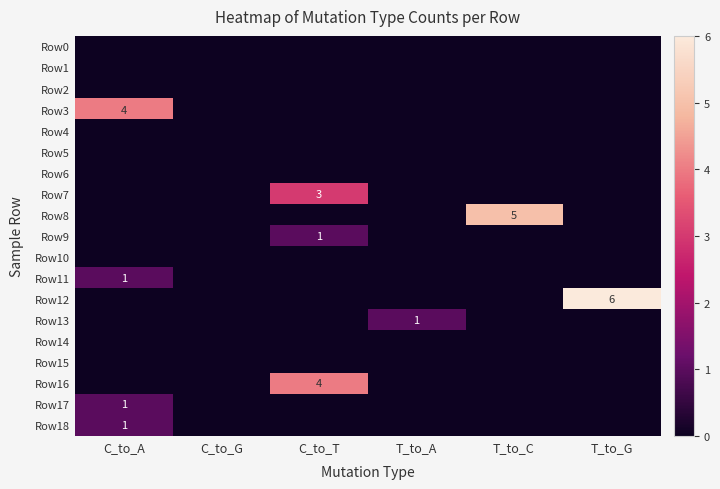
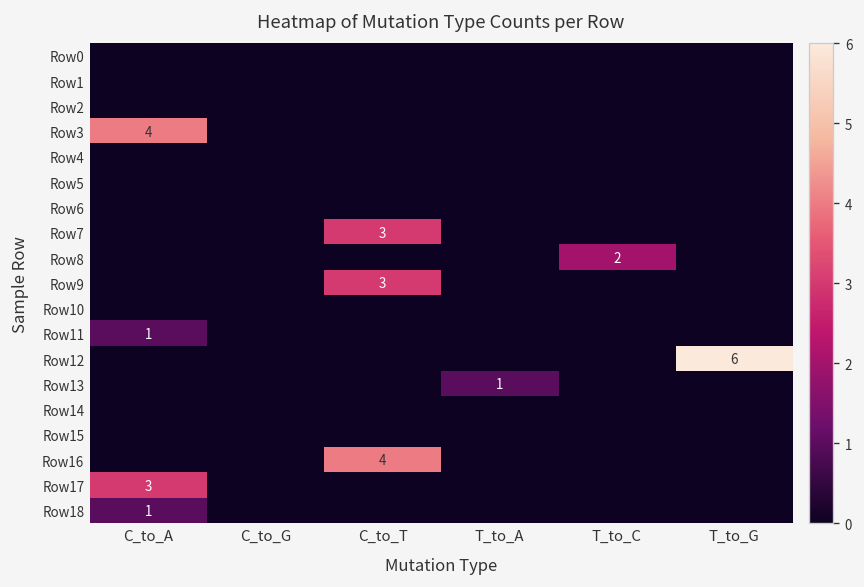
  {
    "Row3": {
      "C_to_A": 4
    },
    "Row7": {
      "C_to_T": 3
    },
    "Row8": {
-     "T_to_C": 5
+     "T_to_C": 2
    },
    "Row9": {
-     "C_to_T": 1
+     "C_to_T": 3
    },
    "Row11": {
      "C_to_A": 1
    },
    "Row12": {
      "T_to_G": 6
    },
    "Row13": {
      "T_to_A": 1
    },
    "Row16": {
      "C_to_T": 4
    },
    "Row17": {
-     "C_to_A": 1
+     "C_to_A": 3
    },
    "Row18": {
      "C_to_A": 1
    }
  }
